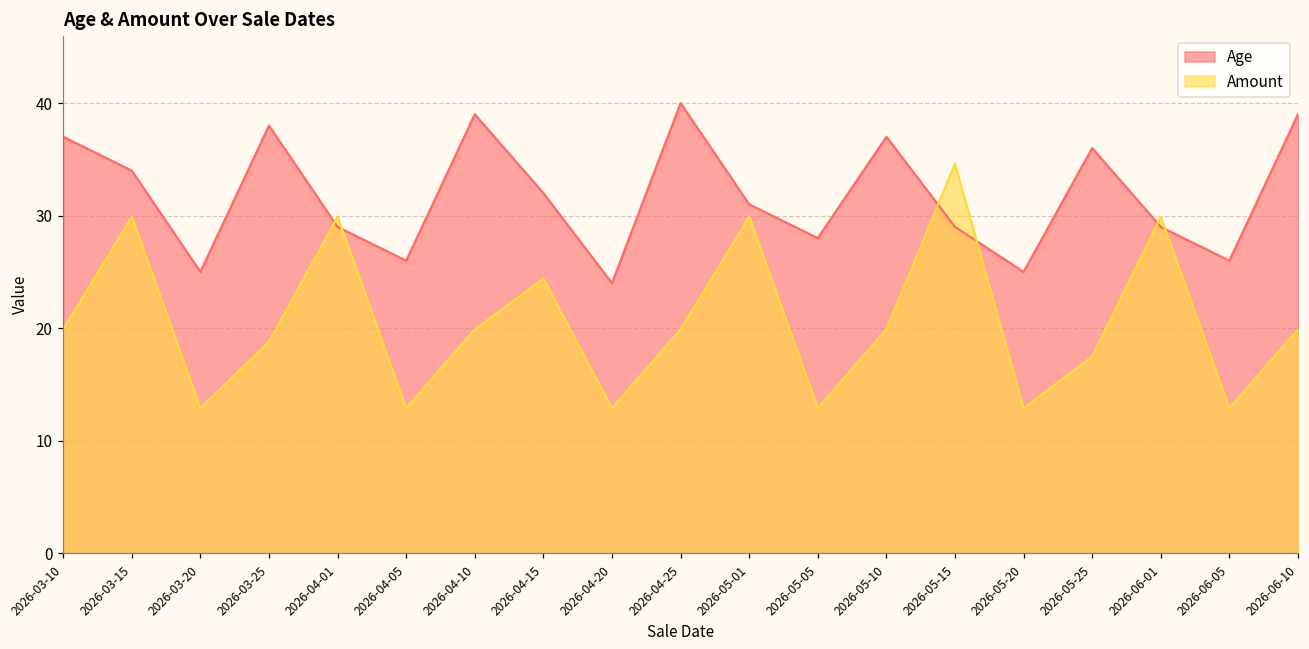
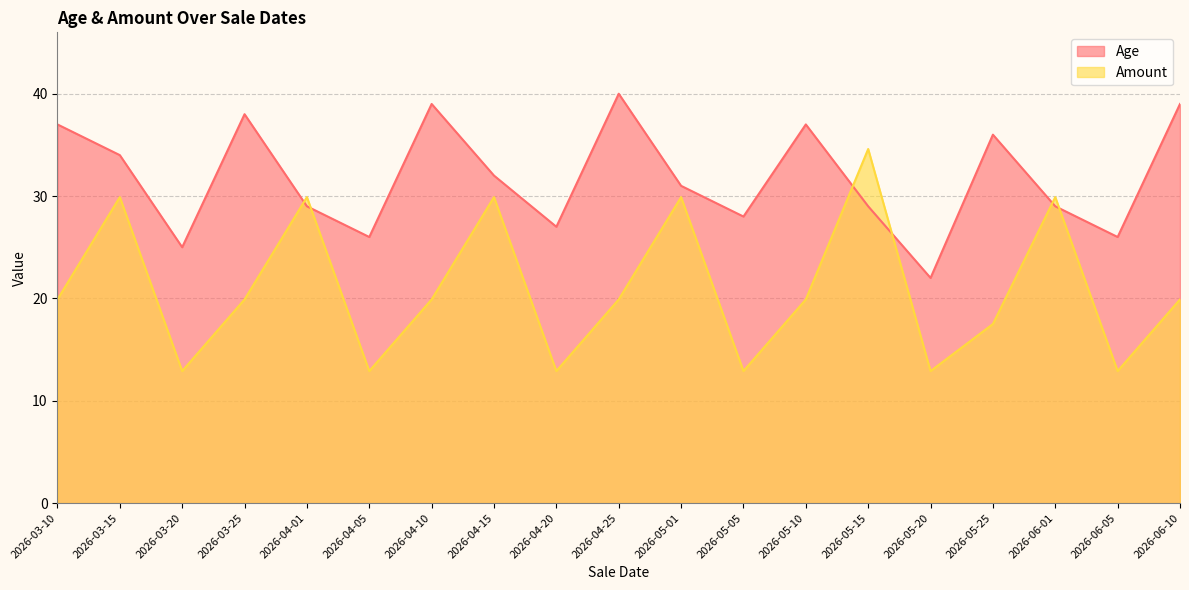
  {
    "Age": {
      "2026-03-10": 37,
      "2026-03-15": 34,
      "2026-03-20": 25,
      "2026-03-25": 38,
      "2026-04-01": 29,
      "2026-04-05": 26,
      "2026-04-10": 39,
      "2026-04-15": 32,
-     "2026-04-20": 24,
+     "2026-04-20": 27,
      "2026-04-25": 40,
      "2026-05-01": 31,
      "2026-05-05": 28,
      "2026-05-10": 37,
      "2026-05-15": 29,
-     "2026-05-20": 25,
+     "2026-05-20": 22,
      "2026-05-25": 36,
      "2026-06-01": 29,
      "2026-06-05": 26,
      "2026-06-10": 39
    },
    "Amount": {
      "2026-03-10": 19.9,
      "2026-03-15": 29.9,
      "2026-03-20": 12.9,
-     "2026-03-25": 18.8,
+     "2026-03-25": 19.9,
      "2026-04-01": 29.9,
      "2026-04-05": 12.9,
      "2026-04-10": 19.9,
-     "2026-04-15": 24.4,
+     "2026-04-15": 29.9,
      "2026-04-20": 12.9,
      "2026-04-25": 19.9,
      "2026-05-01": 29.9,
      "2026-05-05": 12.9,
      "2026-05-10": 19.9,
      "2026-05-15": 34.6,
      "2026-05-20": 12.9,
      "2026-05-25": 17.5,
      "2026-06-01": 29.9,
      "2026-06-05": 12.9,
      "2026-06-10": 19.9
    }
  }
